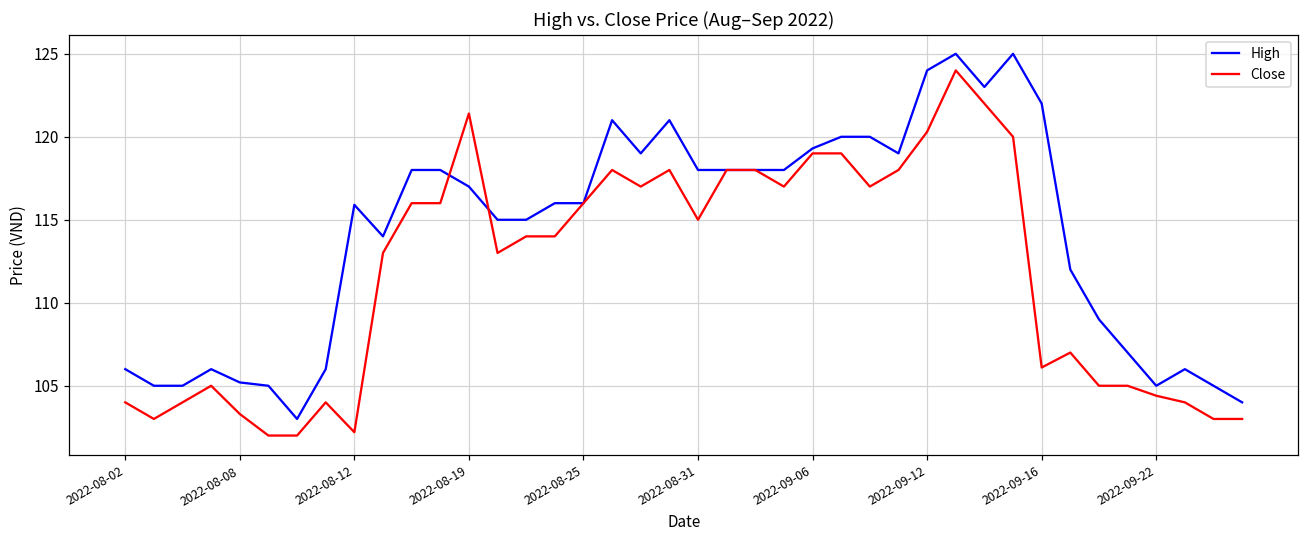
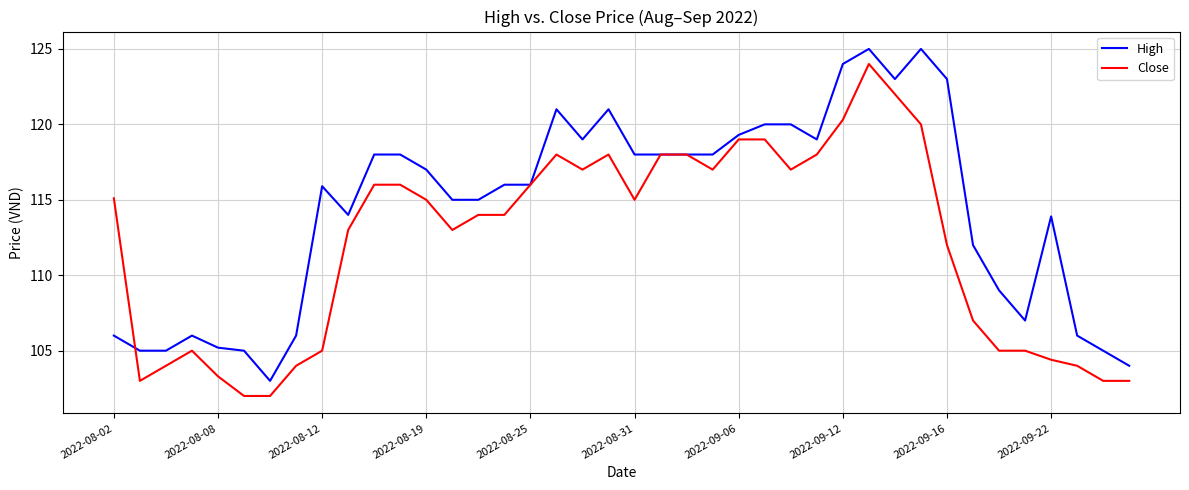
  {
    "High": {
      "2022-08-02": 106.0,
      "2022-08-08": 105.2,
      "2022-08-12": 115.9,
      "2022-08-19": 117.0,
      "2022-08-31": 118.0,
      "2022-09-06": 119.3,
      "2022-09-12": 124.0,
-     "2022-09-16": 122,
-     "2022-09-22": 105.0
+     "2022-09-16": 123,
+     "2022-09-22": 113.9
    },
    "Close": {
-     "2022-08-02": 104.0,
+     "2022-08-02": 115.1,
      "2022-08-08": 103.3,
-     "2022-08-12": 102.2,
-     "2022-08-19": 121.4,
+     "2022-08-12": 105.0,
+     "2022-08-19": 115.0,
      "2022-08-31": 115.0,
      "2022-09-06": 119.0,
      "2022-09-12": 120.3,
-     "2022-09-16": 106.1,
+     "2022-09-16": 112.0,
      "2022-09-22": 104.4
    }
  }
